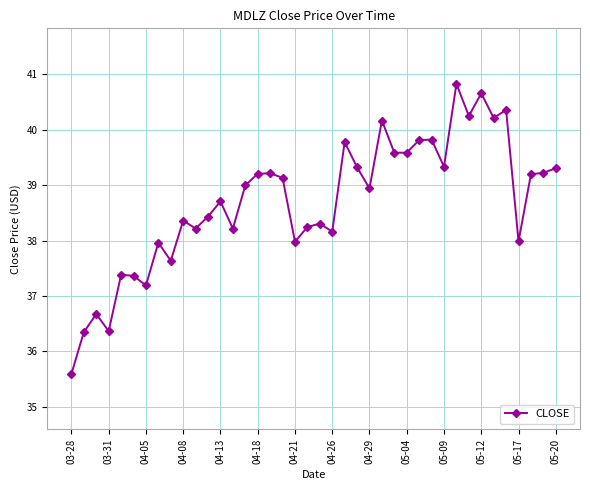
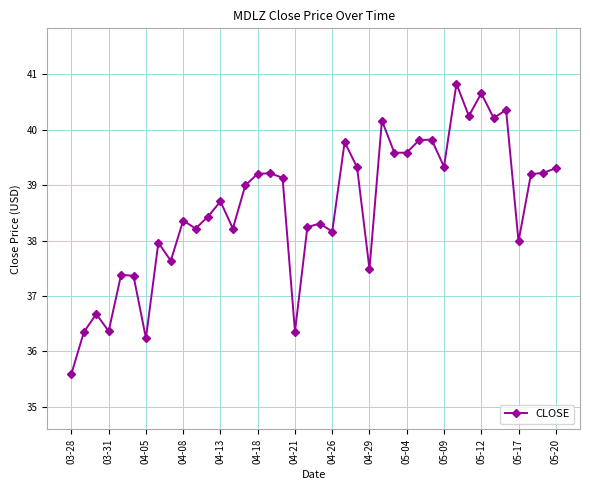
  {
    "03-28": 35.6,
    "03-31": 36.4,
-   "04-05": 37.2,
+   "04-05": 36.2,
    "04-08": 38.4,
    "04-13": 38.7,
    "04-18": 39.2,
-   "04-21": 38.0,
+   "04-21": 36.4,
    "04-26": 38.2,
-   "04-29": 38.9,
+   "04-29": 37.5,
    "05-04": 39.6,
    "05-09": 39.3,
    "05-12": 40.7,
    "05-17": 38.0,
    "05-20": 39.3
  }
